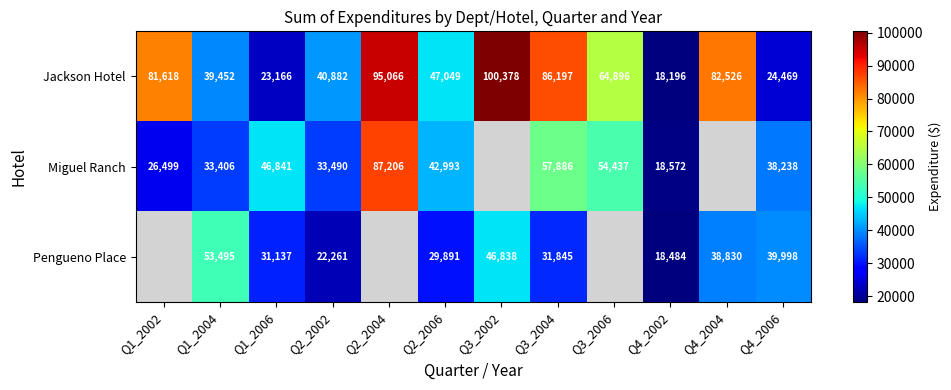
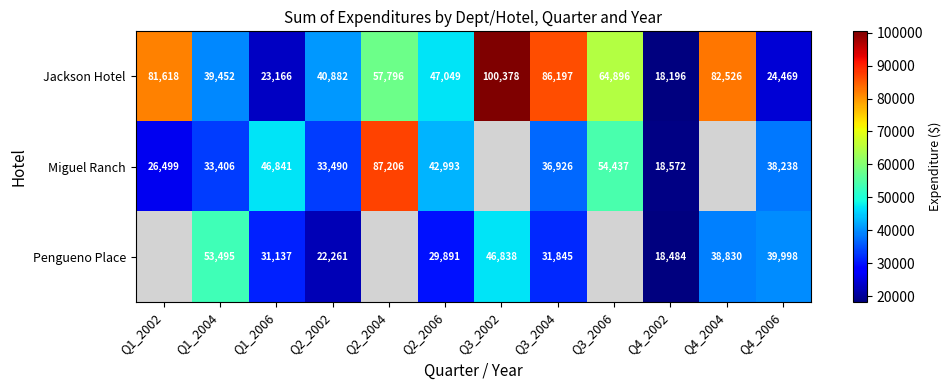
  {
    "Jackson Hotel": {
      "Q1_2002": "81,618",
      "Q1_2004": "39,452",
      "Q1_2006": "23,166",
      "Q2_2002": "40,882",
-     "Q2_2004": "95,066",
+     "Q2_2004": "57,796",
      "Q2_2006": "47,049",
      "Q3_2002": "100,378",
      "Q3_2004": "86,197",
      "Q3_2006": "64,896",
      "Q4_2002": "18,196",
      "Q4_2004": "82,526",
      "Q4_2006": "24,469"
    },
    "Miguel Ranch": {
      "Q1_2002": "26,499",
      "Q1_2004": "33,406",
      "Q1_2006": "46,841",
      "Q2_2002": "33,490",
      "Q2_2004": "87,206",
      "Q2_2006": "42,993",
-     "Q3_2004": "57,886",
+     "Q3_2004": "36,926",
      "Q3_2006": "54,437",
      "Q4_2002": "18,572",
      "Q4_2006": "38,238"
    },
    "Pengueno Place": {
      "Q1_2004": "53,495",
      "Q1_2006": "31,137",
      "Q2_2002": "22,261",
      "Q2_2006": "29,891",
      "Q3_2002": "46,838",
      "Q3_2004": "31,845",
      "Q4_2002": "18,484",
      "Q4_2004": "38,830",
      "Q4_2006": "39,998"
    }
  }
